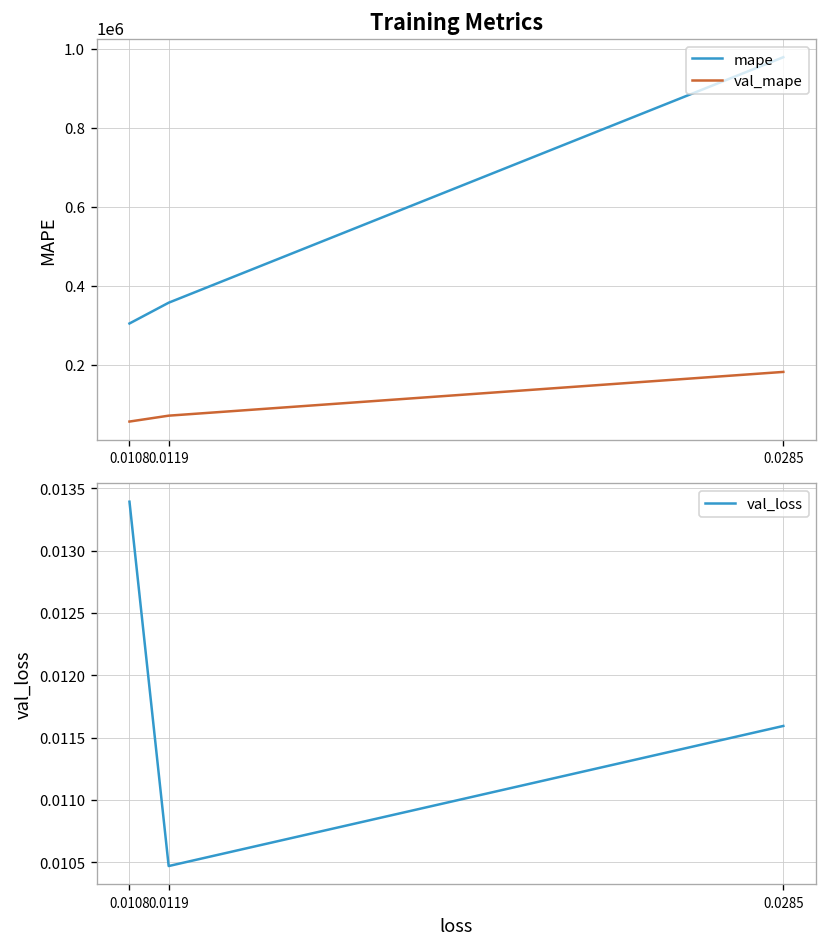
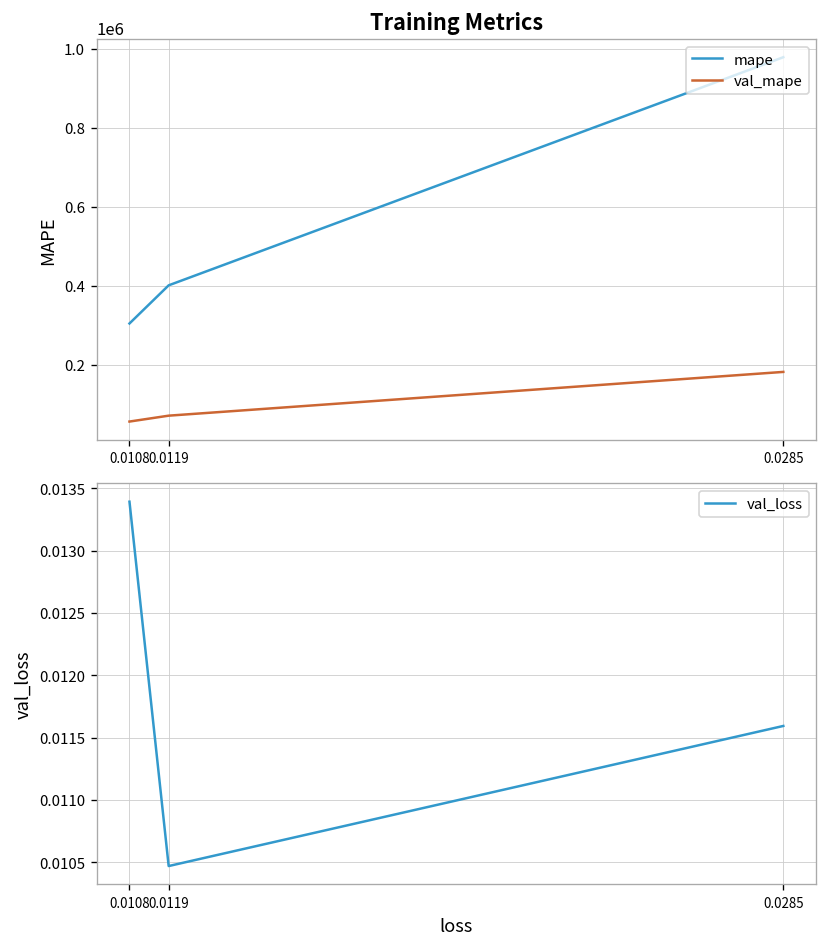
  {
    "Training Metrics": {
      "mape": {
        "0.0108": 300000,
-       "0.0119": 360000
+       "0.0119": 400000
      },
      "val_mape": {
        "0.0108": 60000,
        "0.0119": 70000,
        "0.0285": 180000
      }
    }
  }
